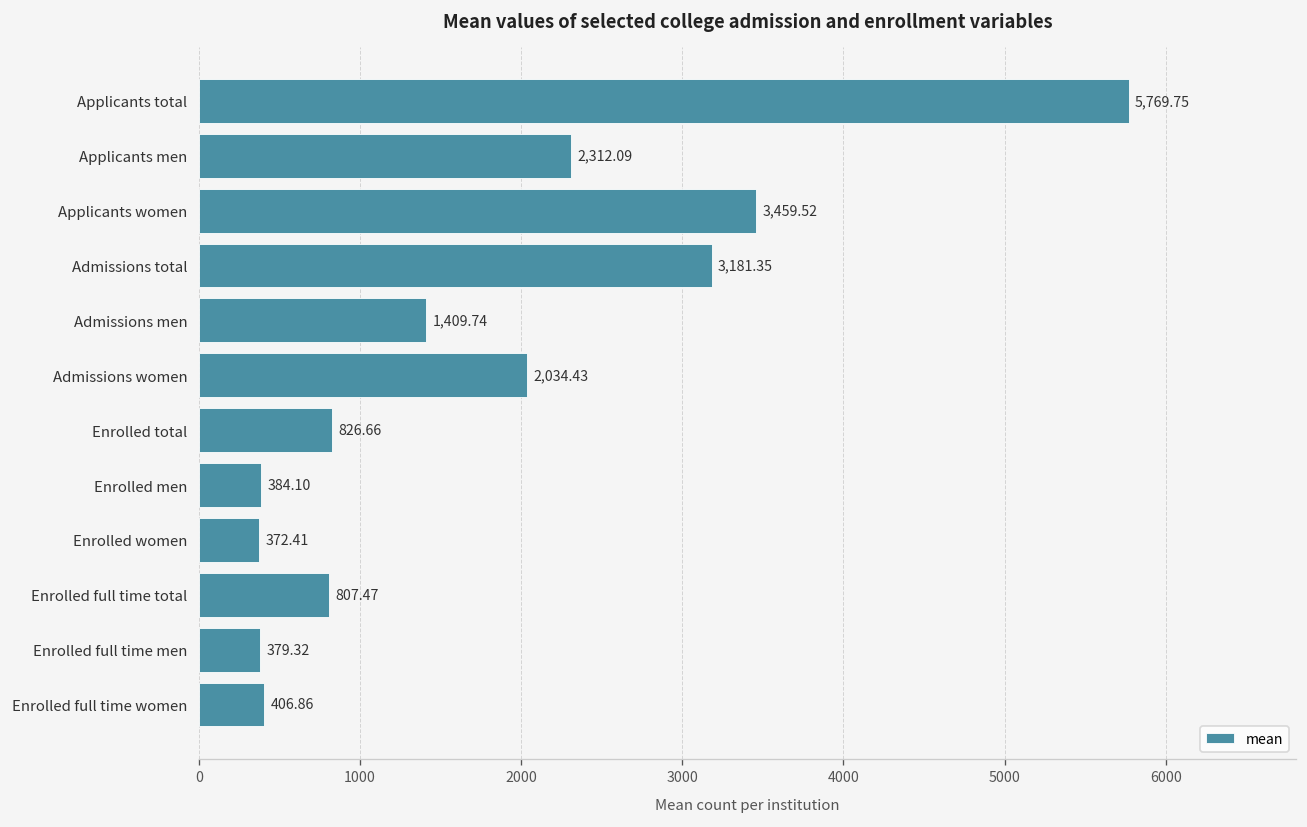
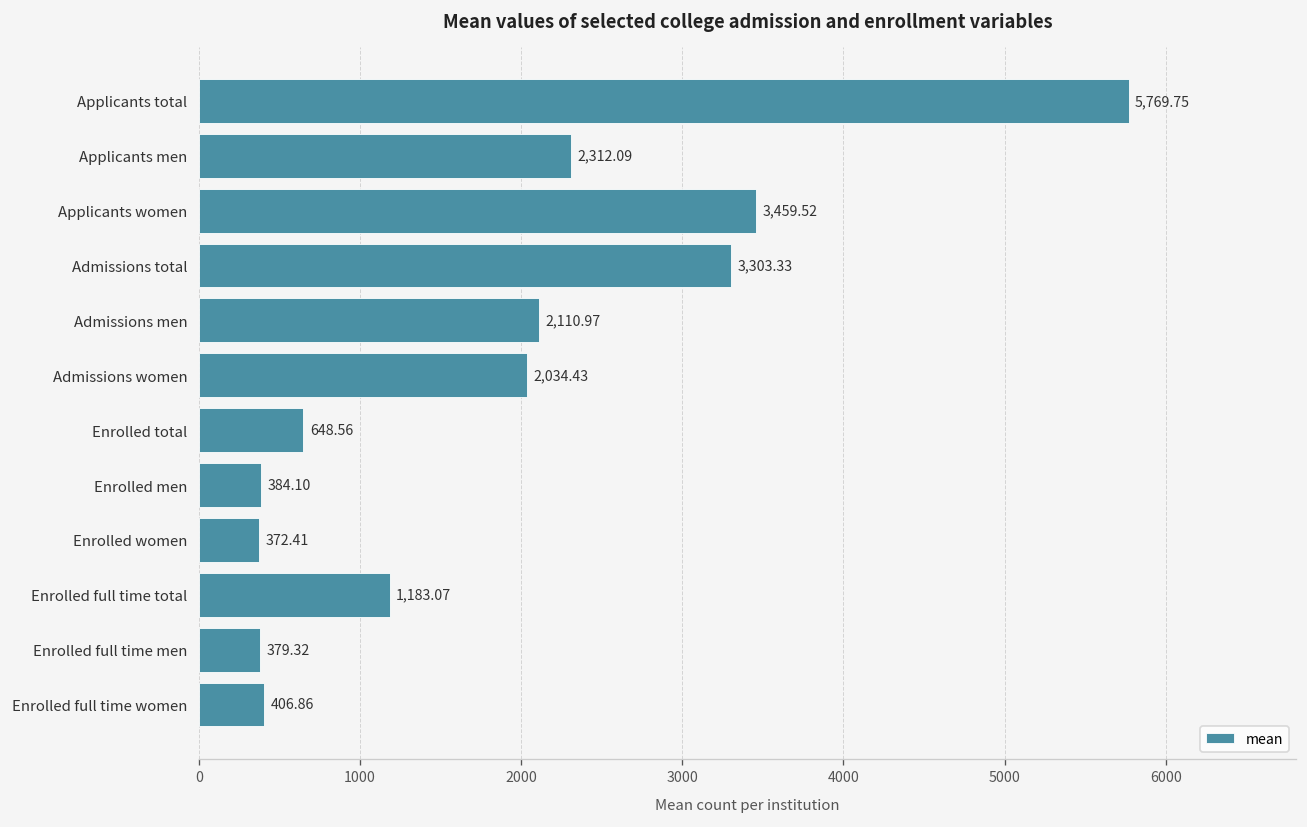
  {
    "Applicants total": "5,769.75",
    "Applicants men": "2,312.09",
    "Applicants women": "3,459.52",
-   "Admissions total": "3,181.35",
-   "Admissions men": "1,409.74",
+   "Admissions total": "3,303.33",
+   "Admissions men": "2,110.97",
    "Admissions women": "2,034.43",
-   "Enrolled total": "826.66",
+   "Enrolled total": "648.56",
    "Enrolled men": "384.10",
    "Enrolled women": "372.41",
-   "Enrolled full time total": "807.47",
+   "Enrolled full time total": "1,183.07",
    "Enrolled full time men": "379.32",
    "Enrolled full time women": "406.86"
  }
